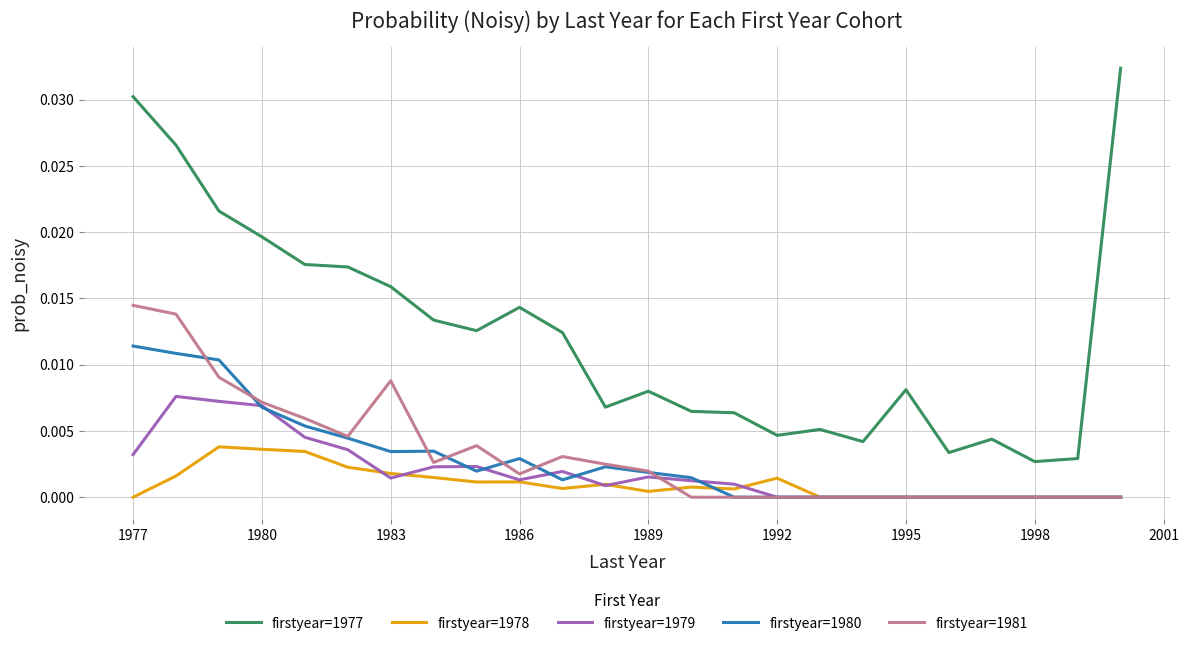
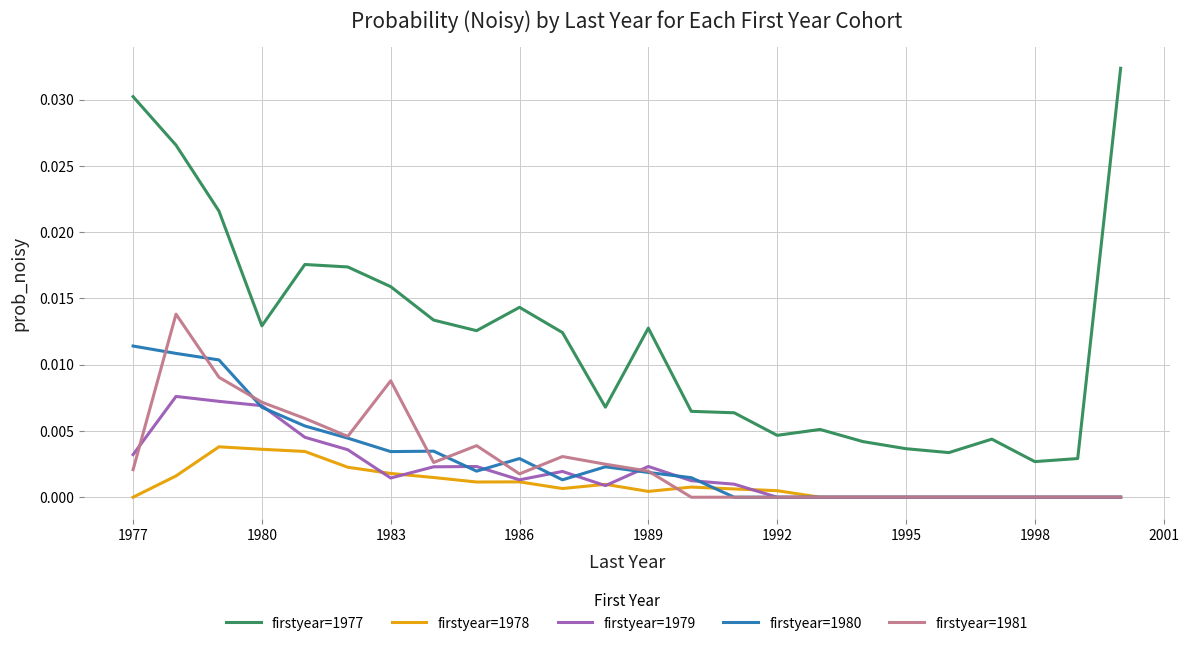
  {
    "firstyear=1977": {
      "1977": 0.0302,
-     "1980": 0.0196,
+     "1980": 0.0129,
      "1983": 0.0159,
      "1986": 0.0143,
-     "1989": 0.0080,
+     "1989": 0.0128,
      "1992": 0.0047,
-     "1995": 0.0081,
+     "1995": 0.0037,
      "1998": 0.0027
    },
    "firstyear=1978": {
      "1977": 0.0000,
      "1980": 0.0036,
      "1983": 0.0018,
      "1989": 0.0004,
-     "1992": 0.0014
+     "1992": 0.0005
    },
    "firstyear=1979": {
      "1977": 0.0032,
      "1983": 0.0014,
-     "1989": 0.0015
+     "1989": 0.0023
    },
    "firstyear=1980": {
      "1977": 0.0114,
      "1983": 0.0034,
      "1986": 0.0029
    },
    "firstyear=1981": {
-     "1977": 0.0145,
+     "1977": 0.0021,
      "1980": 0.0072,
      "1983": 0.0088,
      "1986": 0.0018
    }
  }
